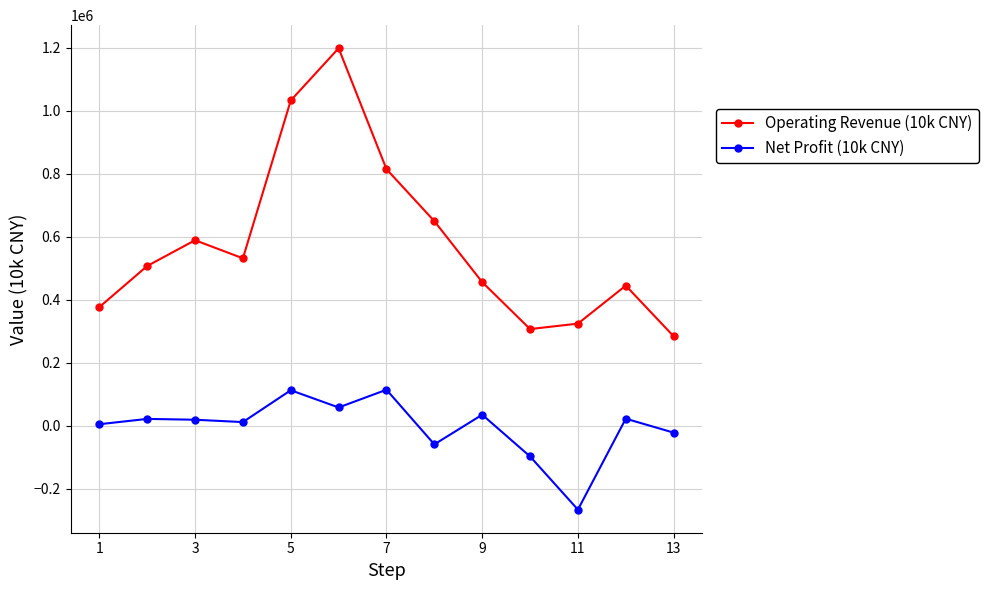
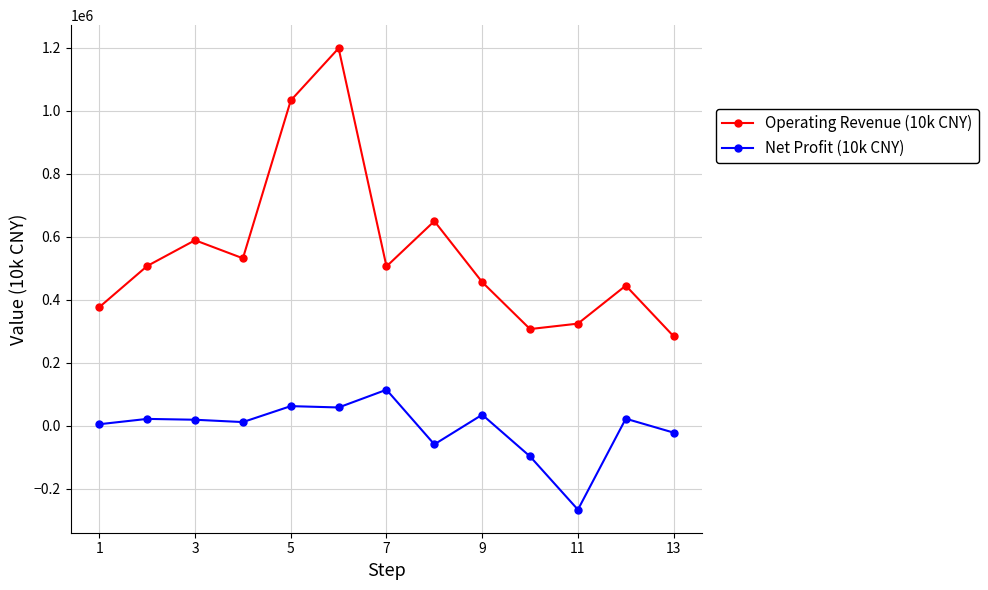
  {
    "Operating Revenue (10k CNY)": {
      "1": 380000,
      "3": 590000,
      "5": 1030000,
-     "7": 810000,
+     "7": 510000,
      "9": 460000,
      "11": 320000,
      "13": 280000
    },
    "Net Profit (10k CNY)": {
      "1": 0,
      "3": 20000,
-     "5": 110000,
+     "5": 60000,
      "7": 110000,
      "9": 30000,
      "11": -270000,
      "13": -20000
    }
  }
